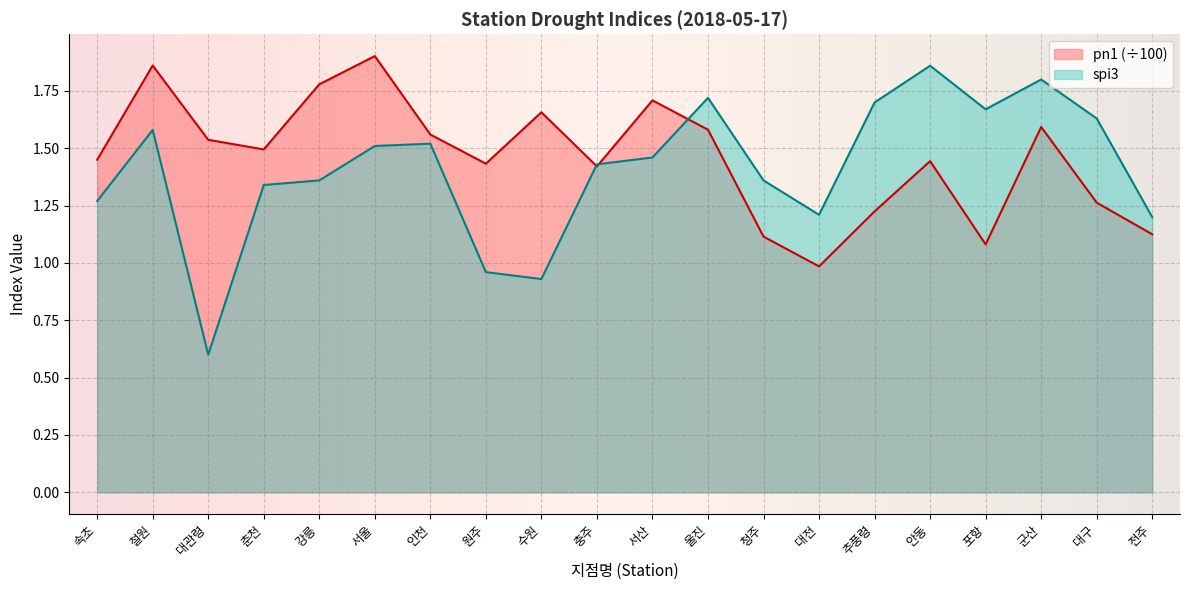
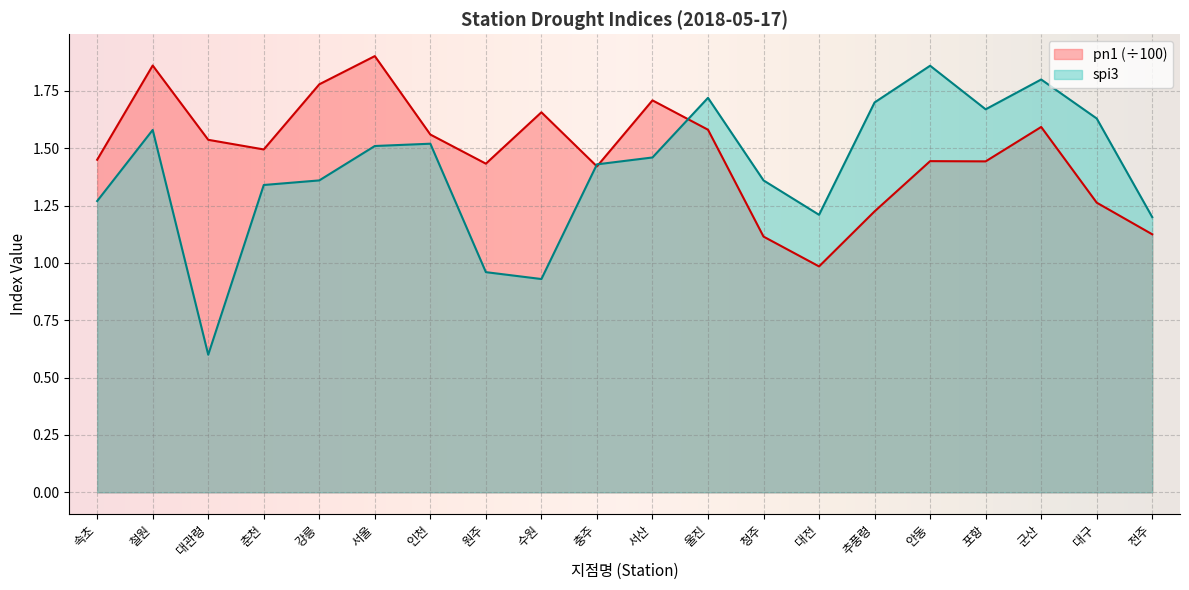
  {
    "pn1 (÷100)": {
      "속초": 1.45,
      "철원": 1.86,
      "대관령": 1.54,
      "춘천": 1.50,
      "강릉": 1.78,
      "서울": 1.90,
      "인천": 1.56,
      "원주": 1.43,
      "수원": 1.66,
      "서산": 1.71,
      "울진": 1.58,
      "청주": 1.12,
      "대전": 0.99,
      "추풍령": 1.23,
      "안동": 1.44,
-     "포항": 1.08,
+     "포항": 1.44,
      "군산": 1.59,
      "대구": 1.26,
      "전주": 1.13
    },
    "spi3": {
      "속초": 1.27,
      "철원": 1.58,
      "대관령": 0.60,
      "춘천": 1.34,
      "강릉": 1.36,
      "서울": 1.51,
      "인천": 1.52,
      "원주": 0.96,
      "수원": 0.93,
      "서산": 1.46,
      "울진": 1.72,
      "청주": 1.36,
      "대전": 1.21,
      "추풍령": 1.70,
      "안동": 1.86,
      "포항": 1.67,
      "군산": 1.80,
      "대구": 1.63,
      "전주": 1.20
    }
  }
